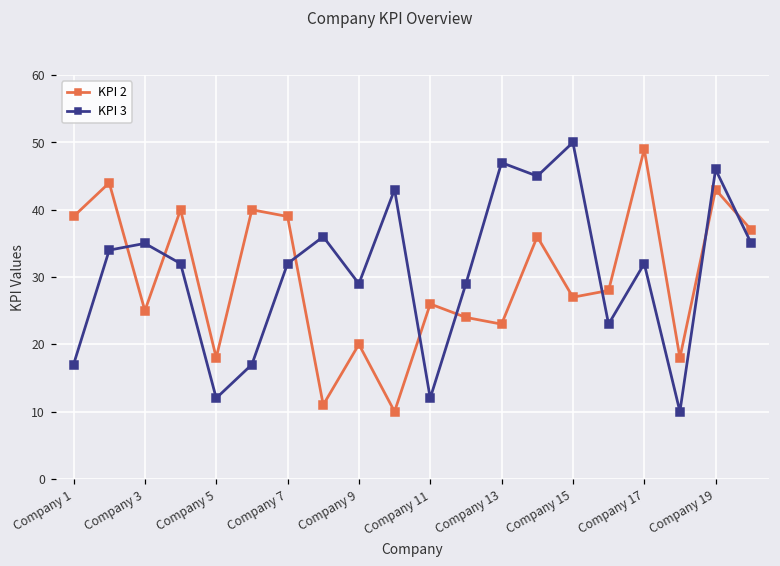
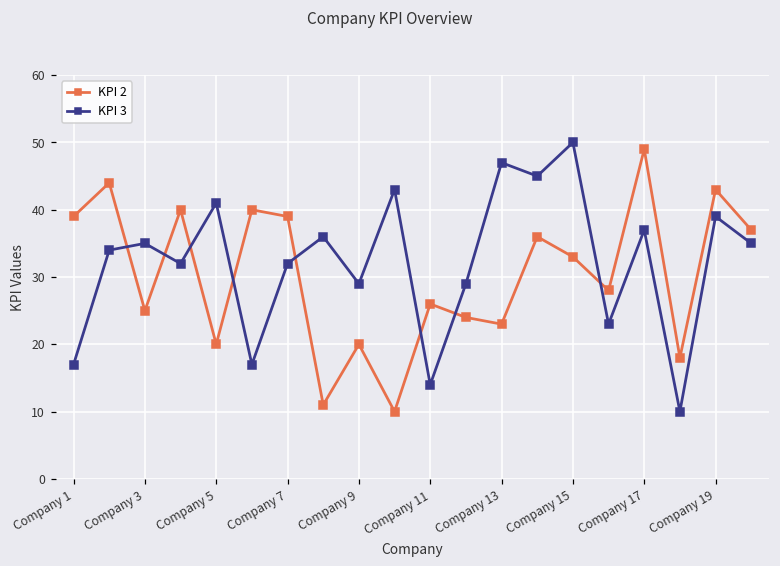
  {
    "KPI 2": {
      "Company 1": 39,
      "Company 3": 25,
-     "Company 5": 18,
+     "Company 5": 20,
      "Company 7": 39,
      "Company 9": 20,
      "Company 11": 26,
      "Company 13": 23,
-     "Company 15": 27,
+     "Company 15": 33,
      "Company 17": 49,
      "Company 19": 43
    },
    "KPI 3": {
      "Company 1": 17,
      "Company 3": 35,
-     "Company 5": 12,
+     "Company 5": 41,
      "Company 7": 32,
      "Company 9": 29,
-     "Company 11": 12,
+     "Company 11": 14,
      "Company 13": 47,
      "Company 15": 50,
-     "Company 17": 32,
-     "Company 19": 46
+     "Company 17": 37,
+     "Company 19": 39
    }
  }
